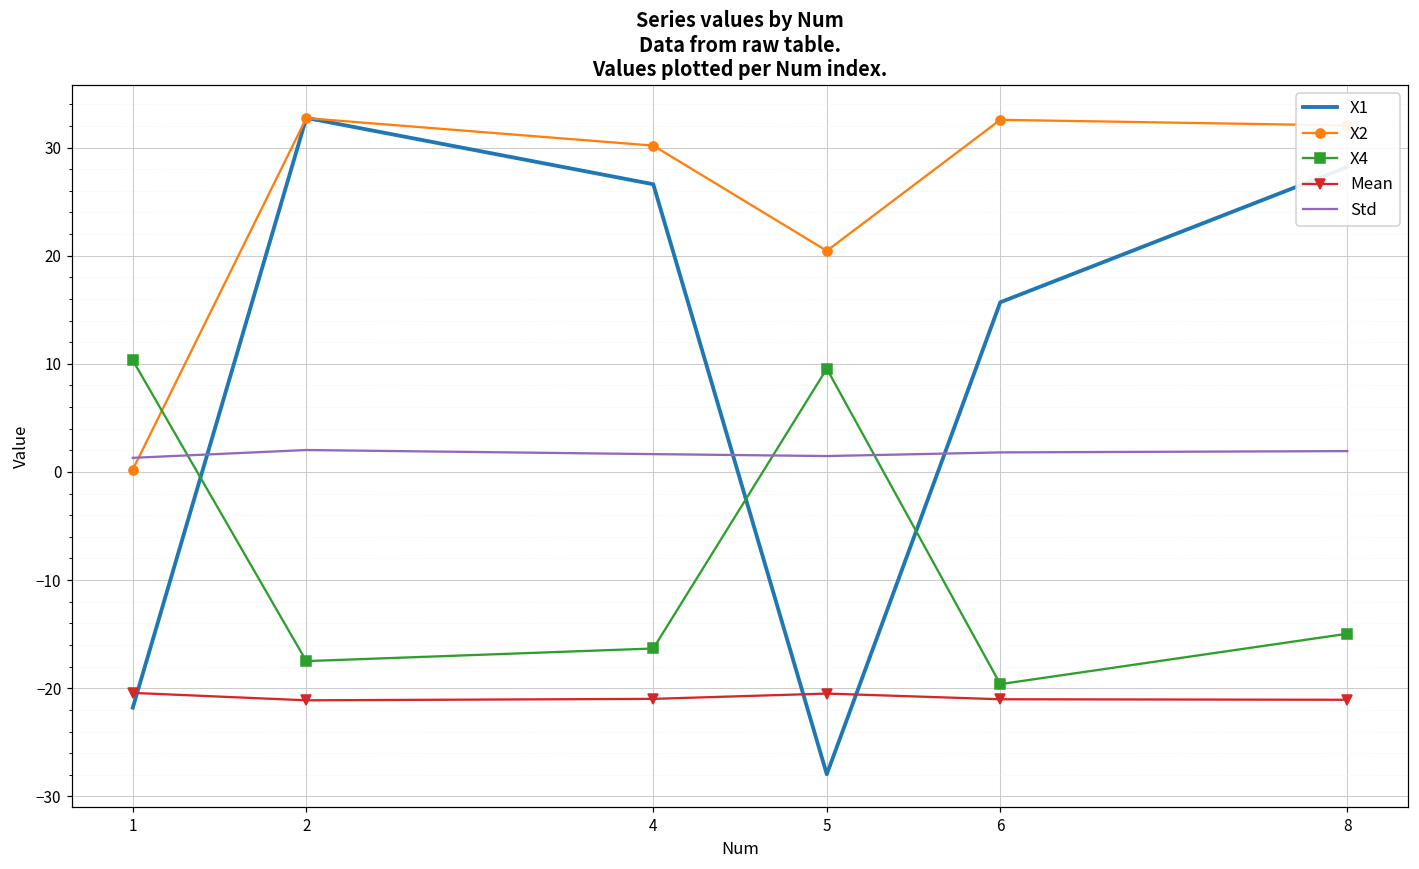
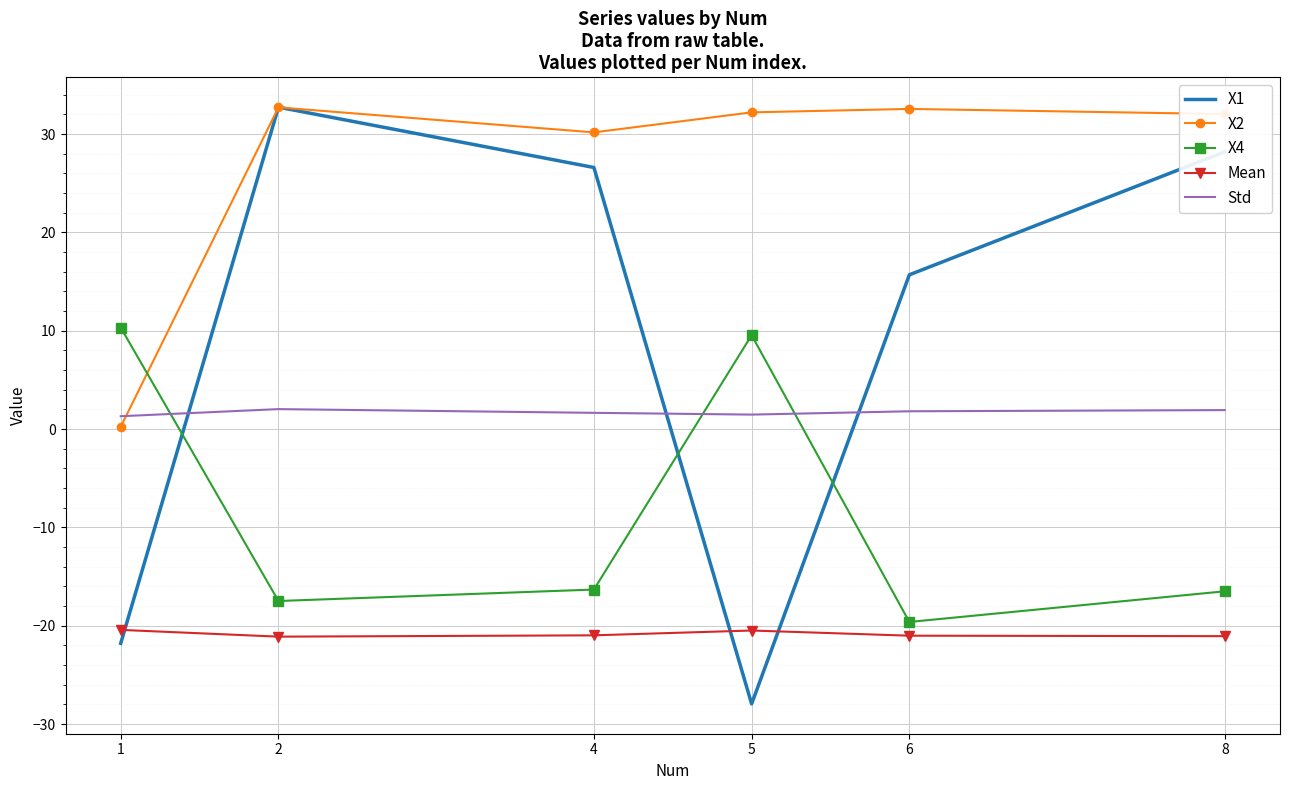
  {
    "X1": {
      "1": -22,
      "4": 27,
      "5": -28,
      "6": 16
    },
    "X2": {
      "1": 0,
      "4": 30,
-     "5": 20,
+     "5": 32,
      "6": 33
    },
    "X4": {
      "1": 10,
      "2": -17,
      "4": -16,
      "5": 10,
      "6": -20,
-     "8": -15
+     "8": -17
    },
    "Mean": {
      "1": -20,
      "2": -21,
      "4": -21,
      "5": -20,
      "6": -21,
      "8": -21
    },
    "Std": {
      "1": 1,
      "2": 2,
      "4": 2,
      "5": 1,
      "6": 2,
      "8": 2
    }
  }
